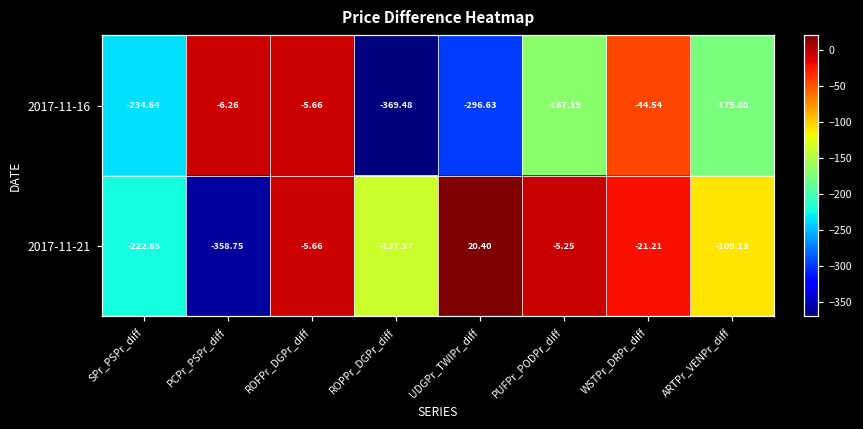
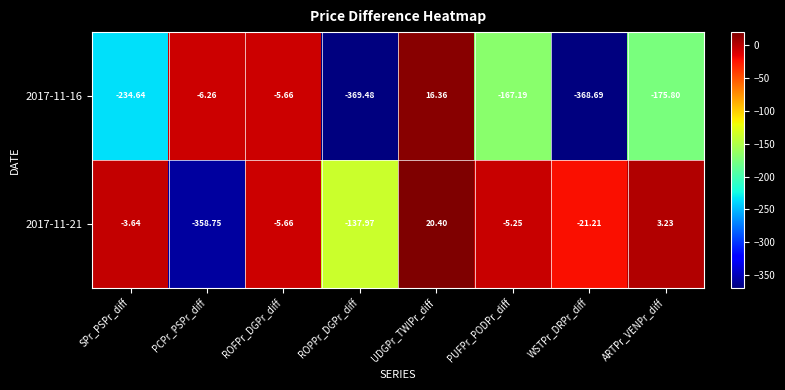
  {
    "2017-11-16": {
      "SPr_PSPr_diff": -234.64,
      "PCPr_PSPr_diff": -6.26,
      "ROFPr_DGPr_diff": -5.66,
      "ROPPr_DGPr_diff": -369.48,
-     "UDGPr_TWIPr_diff": -296.63,
+     "UDGPr_TWIPr_diff": 16.36,
      "PUFPr_PODPr_diff": -167.19,
-     "WSTPr_DRPr_diff": -44.54,
+     "WSTPr_DRPr_diff": -368.69,
      "ARTPr_VENPr_diff": -175.80
    },
    "2017-11-21": {
-     "SPr_PSPr_diff": -222.85,
+     "SPr_PSPr_diff": -3.64,
      "PCPr_PSPr_diff": -358.75,
      "ROFPr_DGPr_diff": -5.66,
      "ROPPr_DGPr_diff": -137.97,
      "UDGPr_TWIPr_diff": 20.40,
      "PUFPr_PODPr_diff": -5.25,
      "WSTPr_DRPr_diff": -21.21,
-     "ARTPr_VENPr_diff": -109.13
+     "ARTPr_VENPr_diff": 3.23
    }
  }
